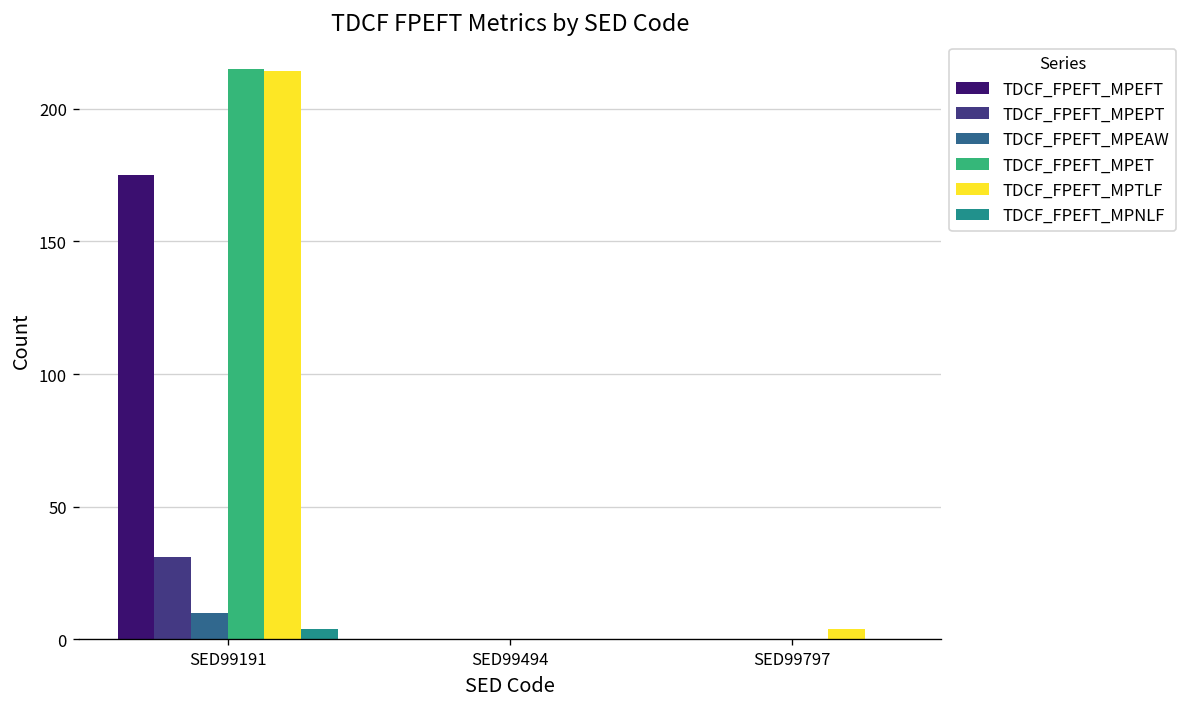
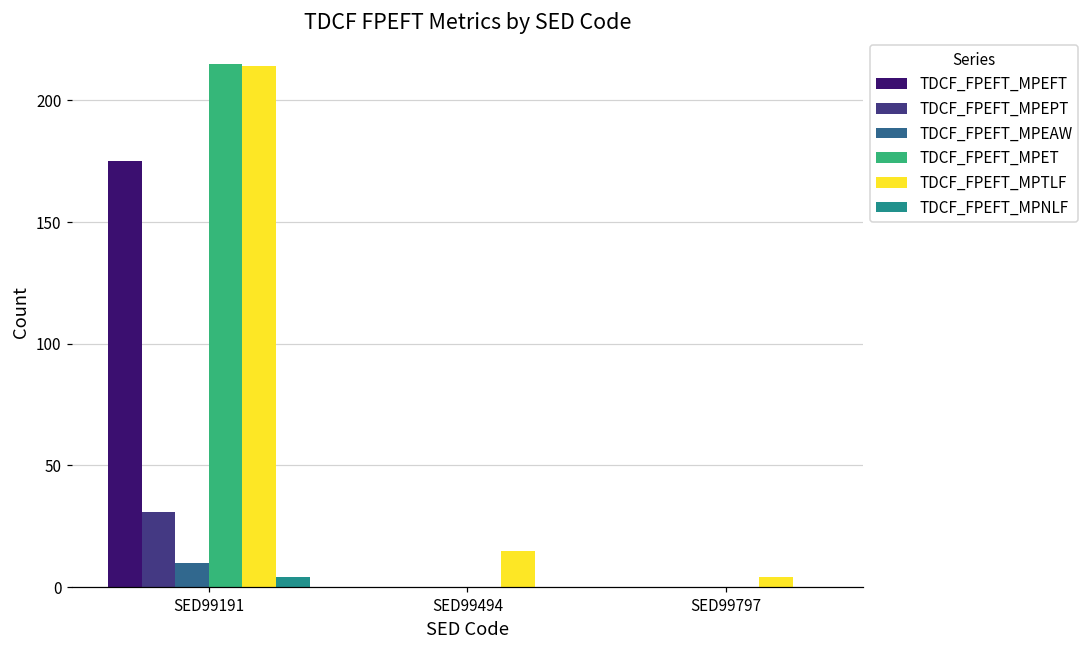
  {
    "TDCF_FPEFT_MPTLF": {
      "SED99191": 214,
-     "SED99494": 0,
+     "SED99494": 15,
      "SED99797": 4
    }
  }
